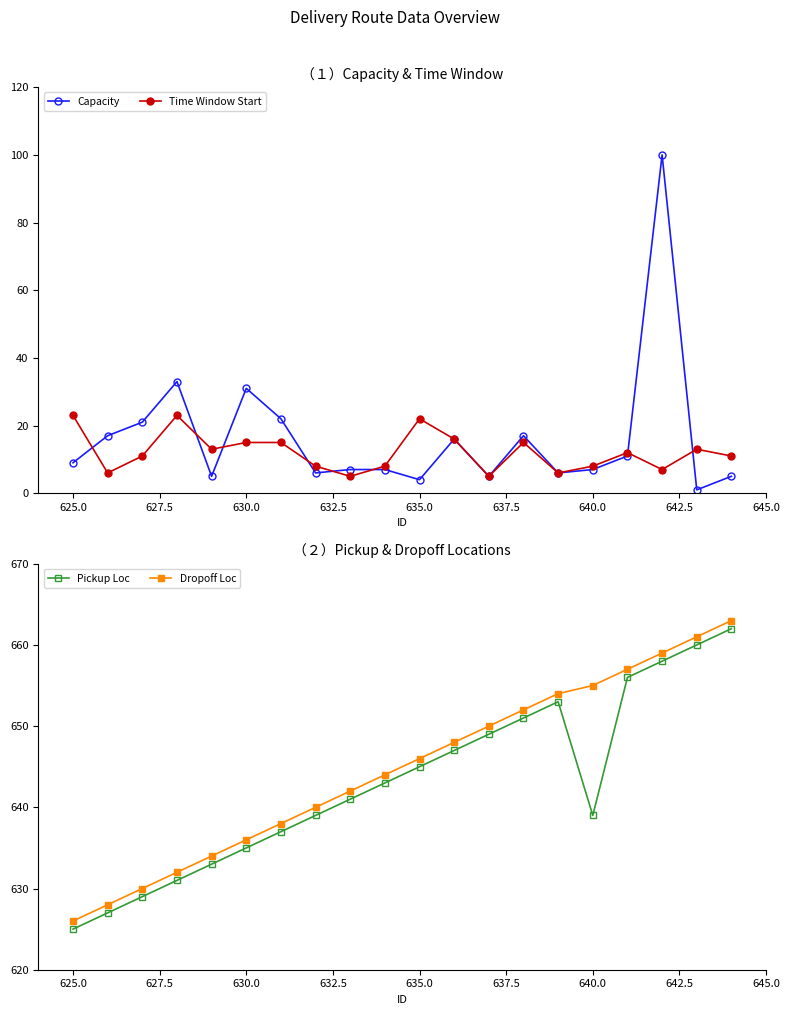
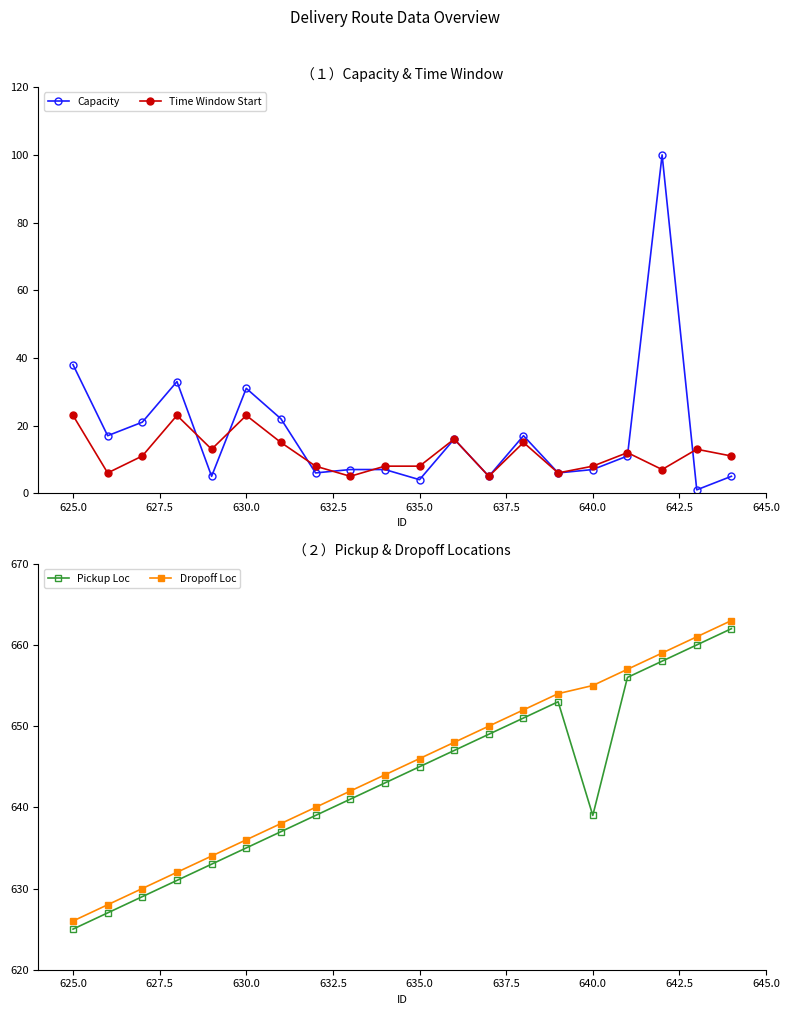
  {
    "（１）Capacity & Time Window": {
      "Capacity": {
-       "625.0": 9,
+       "625.0": 38,
        "630.0": 31,
        "635.0": 4,
        "640.0": 7
      },
      "Time Window Start": {
        "625.0": 23,
-       "630.0": 15,
-       "635.0": 22,
+       "630.0": 23,
+       "635.0": 8,
        "640.0": 8
      }
    },
    "（２）Pickup & Dropoff Locations": {
      "Pickup Loc": {
        "625.0": 625,
        "630.0": 635,
        "635.0": 645,
        "640.0": 639
      },
      "Dropoff Loc": {
        "625.0": 626,
        "630.0": 636,
        "635.0": 646,
        "640.0": 655
      }
    }
  }
